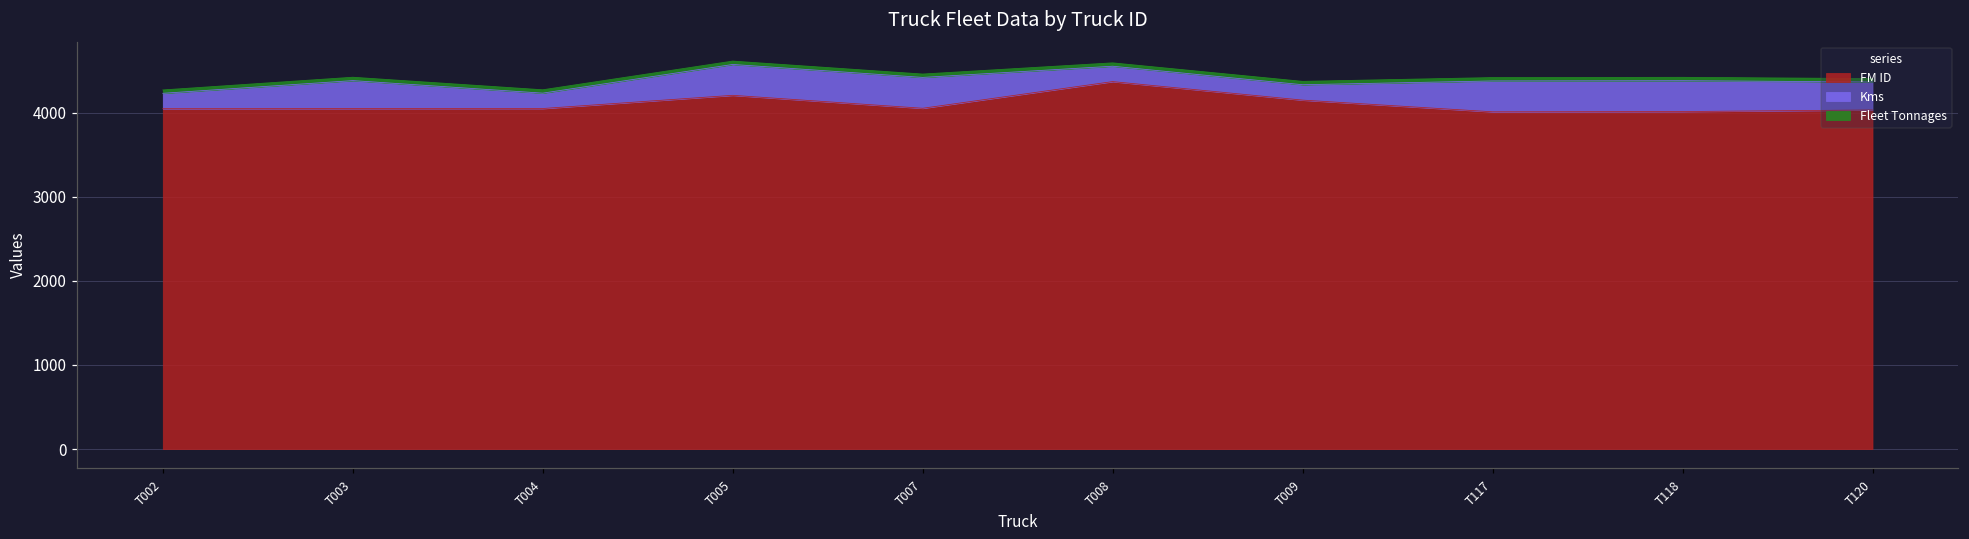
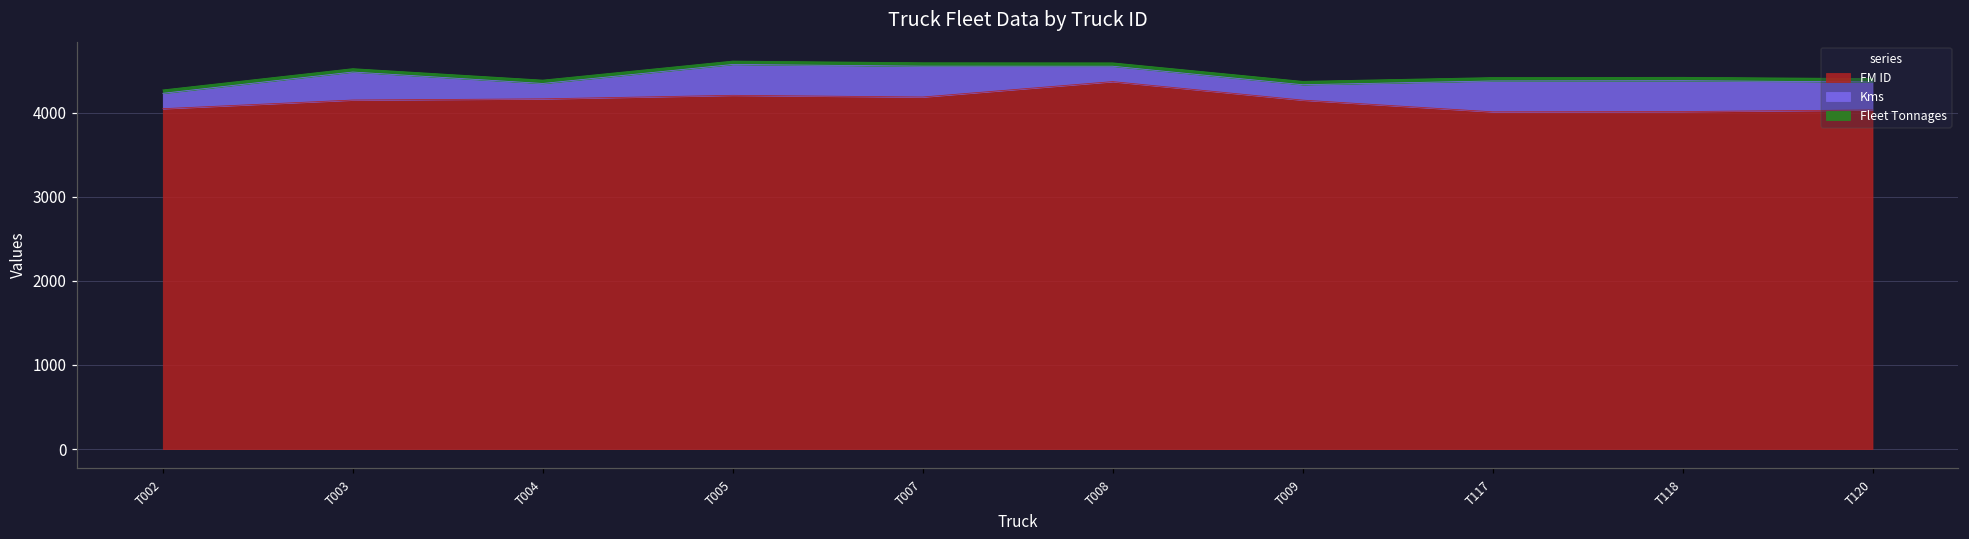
  {
    "FM ID": {
      "T002": 4000,
-     "T003": 4000,
-     "T004": 4000,
+     "T003": 4100,
+     "T004": 4200,
      "T005": 4200,
-     "T007": 4100,
+     "T007": 4200,
      "T008": 4400,
      "T009": 4100,
      "T117": 4000,
      "T118": 4000
    },
    "Kms": {
      "T002": 200,
      "T003": 300,
      "T004": 200,
      "T005": 400,
      "T007": 400,
      "T008": 200,
      "T009": 200,
      "T117": 400,
      "T118": 400
    },
    "Fleet Tonnages": {
      "T002": 0,
      "T003": 0,
      "T004": 0,
      "T005": 0,
      "T007": 0,
      "T008": 0,
      "T009": 0,
      "T117": 0,
      "T118": 0
    }
  }
